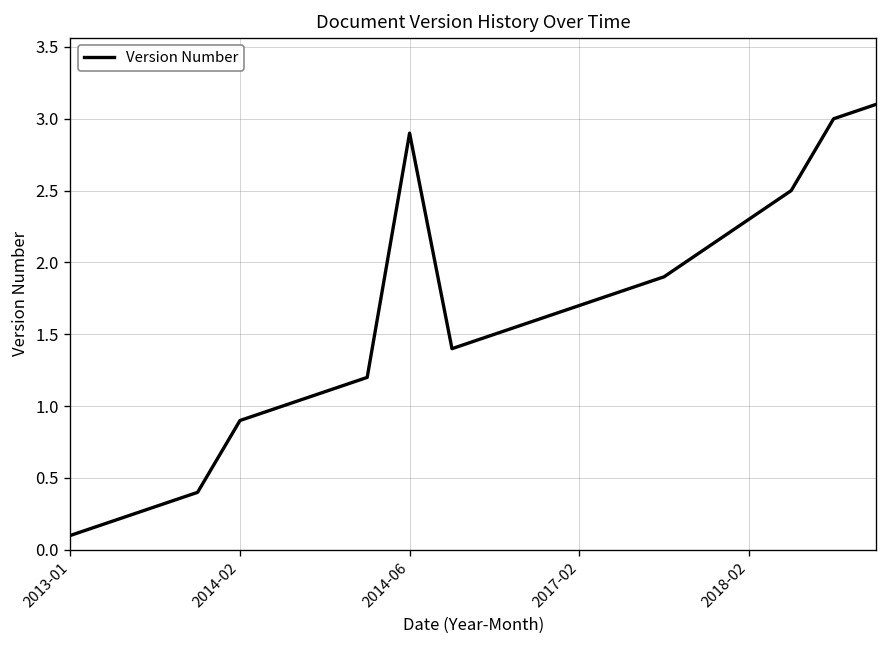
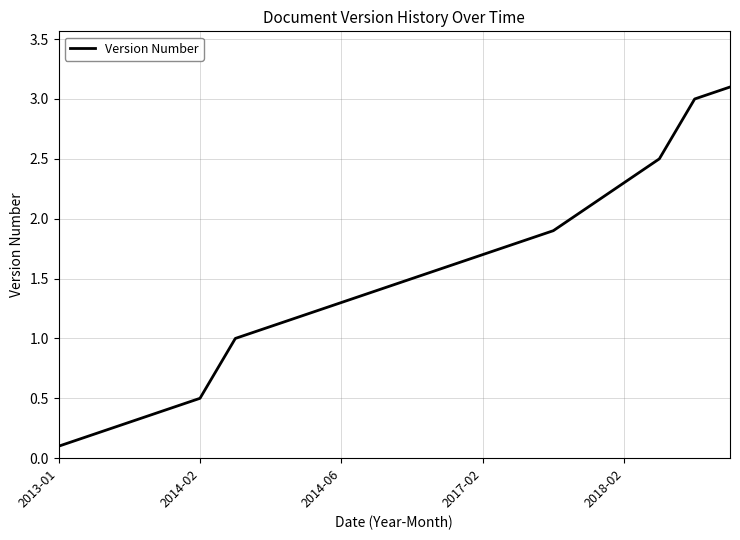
  {
    "2013-01": 0.1,
-   "2014-02": 0.9,
-   "2014-06": 2.9,
+   "2014-02": 0.5,
+   "2014-06": 1.3,
    "2017-02": 1.7,
    "2018-02": 2.3
  }
